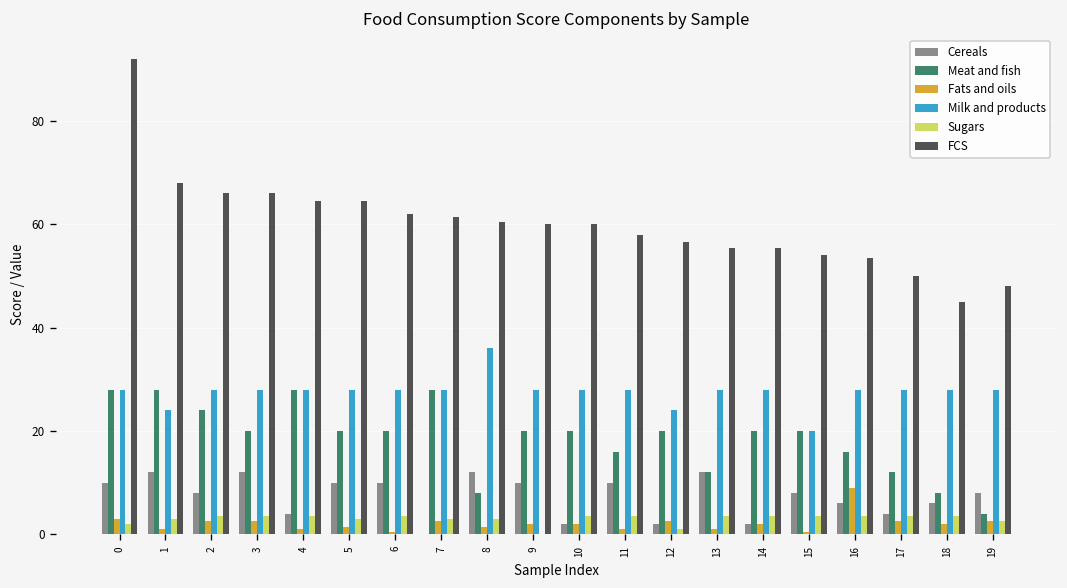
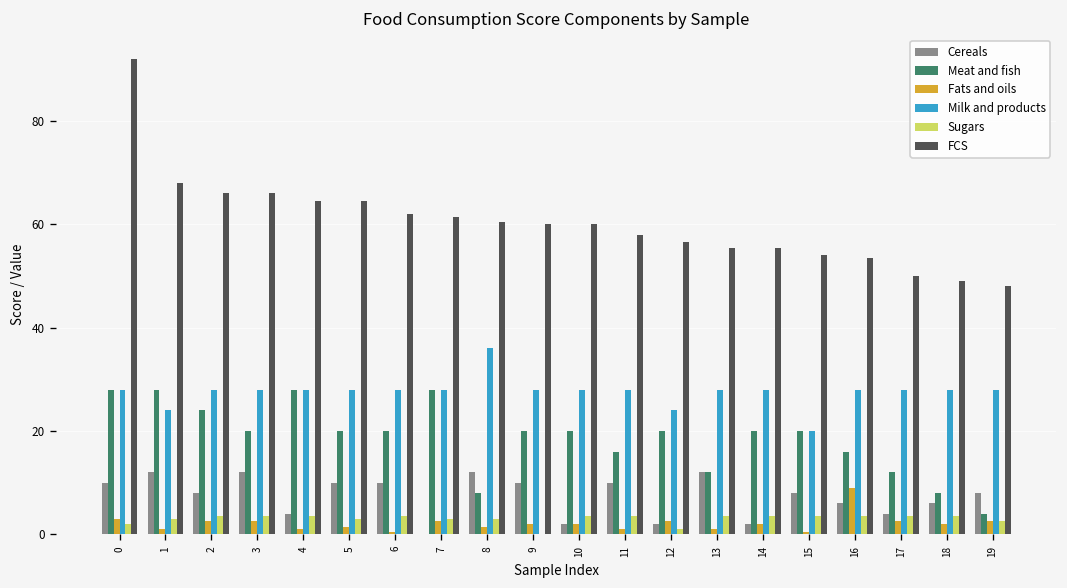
  {
    "Cereals": {
      "0": 10,
      "1": 12,
      "2": 8,
      "3": 12,
      "4": 4,
      "5": 10,
      "6": 10,
      "7": 0,
      "8": 12,
      "9": 10,
      "10": 2,
      "11": 10,
      "12": 2,
      "13": 12,
      "14": 2,
      "15": 8,
      "16": 6,
      "17": 4,
      "18": 6,
      "19": 8
    },
    "Meat and fish": {
      "0": 28,
      "1": 28,
      "2": 24,
      "3": 20,
      "4": 28,
      "5": 20,
      "6": 20,
      "7": 28,
      "8": 8,
      "9": 20,
      "10": 20,
      "11": 16,
      "12": 20,
      "13": 12,
      "14": 20,
      "15": 20,
      "16": 16,
      "17": 12,
      "18": 8,
      "19": 4
    },
    "Fats and oils": {
      "0": 3,
      "1": 1,
      "2": 3,
      "3": 3,
      "4": 1,
      "5": 2,
      "7": 3,
      "8": 2,
      "9": 2,
      "10": 2,
      "11": 1,
      "12": 3,
      "13": 1,
      "14": 2,
      "16": 9,
      "17": 3,
      "18": 2,
      "19": 3
    },
    "Milk and products": {
      "0": 28,
      "1": 24,
      "2": 28,
      "3": 28,
      "4": 28,
      "5": 28,
      "6": 28,
      "7": 28,
      "8": 36,
      "9": 28,
      "10": 28,
      "11": 28,
      "12": 24,
      "13": 28,
      "14": 28,
      "15": 20,
      "16": 28,
      "17": 28,
      "18": 28,
      "19": 28
    },
    "Sugars": {
      "0": 2,
      "1": 3,
      "2": 4,
      "3": 4,
      "4": 4,
      "5": 3,
      "6": 4,
      "7": 3,
      "8": 3,
      "9": 0,
      "10": 4,
      "11": 4,
      "12": 1,
      "13": 4,
      "14": 4,
      "15": 4,
      "16": 4,
      "17": 4,
      "18": 4,
      "19": 3
    },
    "FCS": {
      "0": 92,
      "1": 68,
      "2": 66,
      "3": 66,
      "4": 65,
      "5": 65,
      "6": 62,
      "7": 62,
      "8": 61,
      "9": 60,
      "10": 60,
      "11": 58,
      "12": 57,
      "13": 56,
      "14": 56,
      "15": 54,
      "16": 54,
      "17": 50,
-     "18": 45,
+     "18": 49,
      "19": 48
    }
  }
